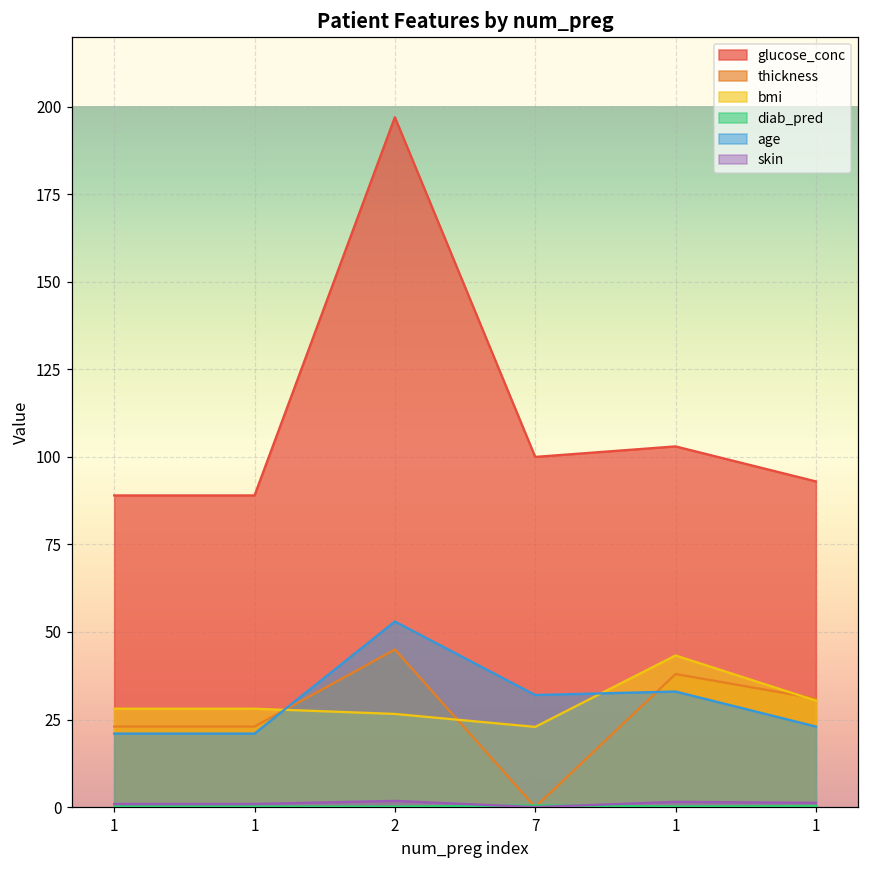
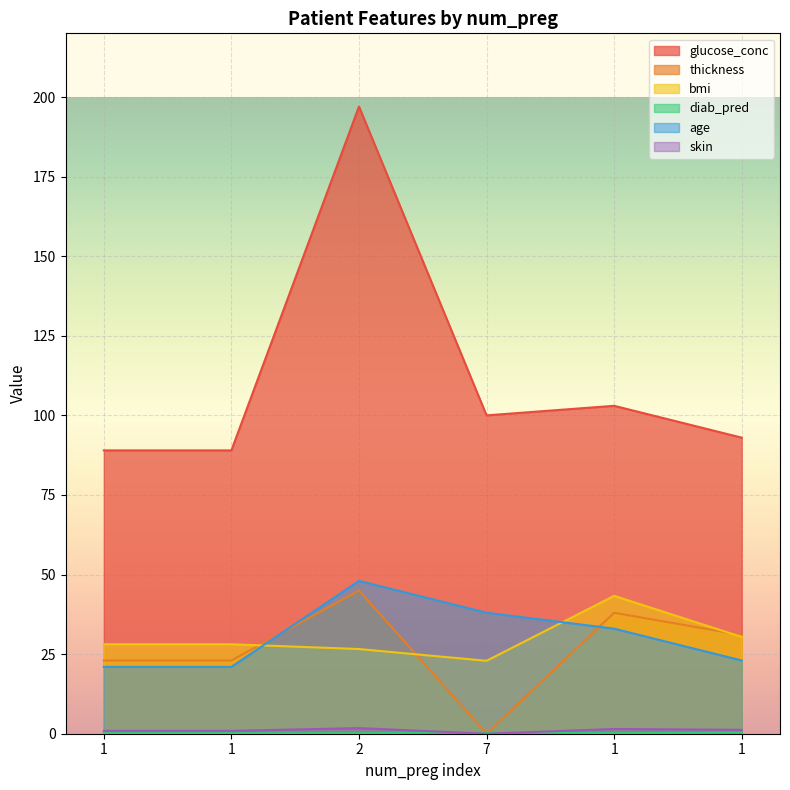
  {
    "bmi": {
      "2": 27,
      "7": 23
    },
    "diab_pred": {
      "2": 0
    },
    "age": {
-     "2": 53,
-     "7": 32
+     "2": 48,
+     "7": 38
    },
    "skin": {
      "2": 2
    }
  }
